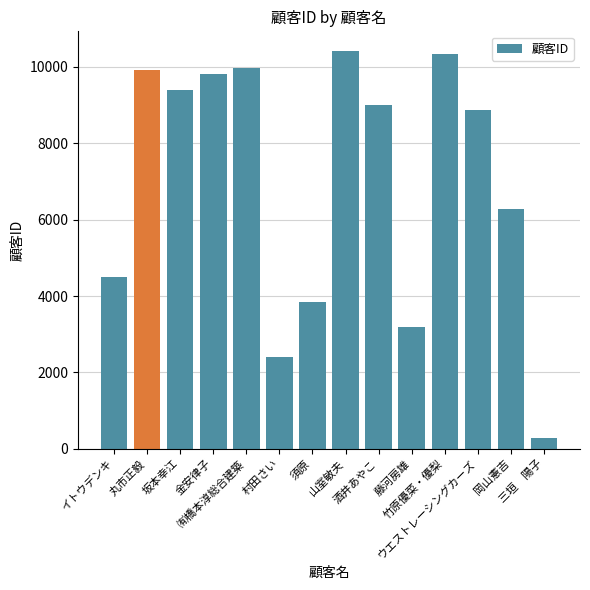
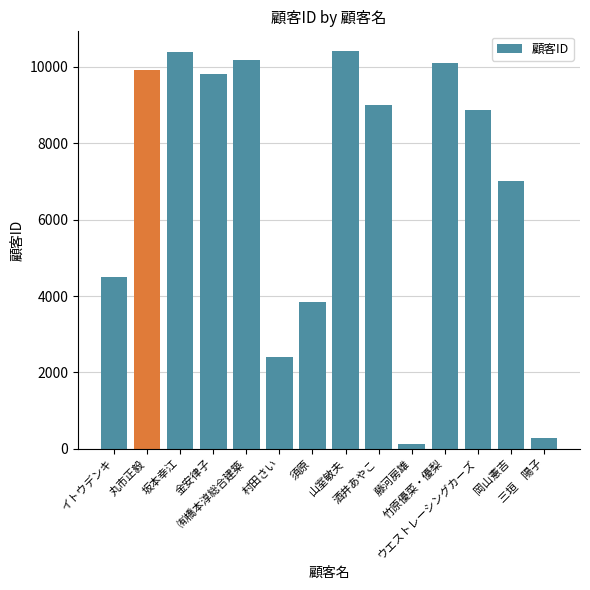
  {
    "イトウデンキ": 4500,
    "丸市正毅": 9900,
-   "坂本幸江": 9400,
+   "坂本幸江": 10400,
    "金安律子": 9800,
-   "㈲橋本淳総合建築": 10000,
+   "㈲橋本淳総合建築": 10200,
    "村田さい": 2400,
    "須原": 3900,
    "山室敏夫": 10400,
    "酒井あやこ": 9000,
-   "藤河房雄": 3200,
-   "竹原優菜・優梨": 10300,
+   "藤河房雄": 100,
+   "竹原優菜・優梨": 10100,
    "ウエストレーシングカーズ": 8900,
-   "岡山憲吉": 6300,
+   "岡山憲吉": 7000,
    "三垣 陽子": 300
  }
